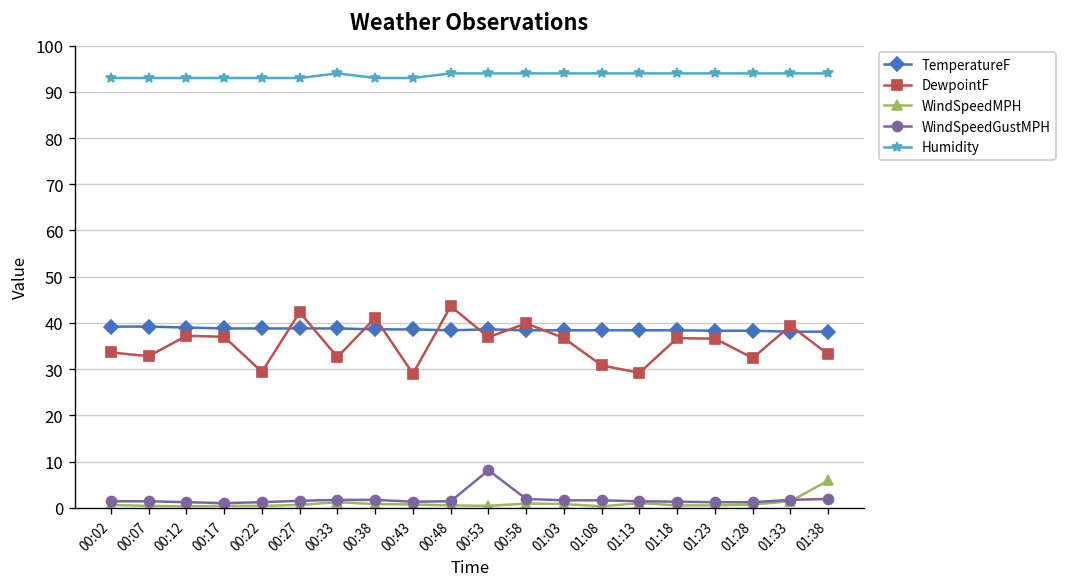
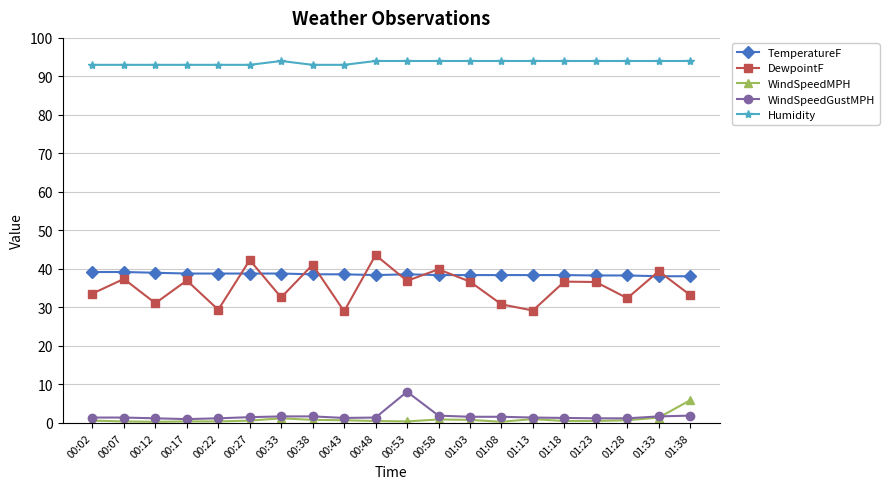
  {
    "DewpointF": {
      "00:02": 34,
-     "00:07": 33,
-     "00:12": 37,
+     "00:07": 37,
+     "00:12": 31,
      "00:17": 37,
      "00:22": 29,
      "00:27": 42,
      "00:33": 33,
      "00:38": 41,
      "00:43": 29,
      "00:48": 44,
      "00:53": 37,
      "00:58": 40,
      "01:03": 37,
      "01:08": 31,
      "01:13": 29,
      "01:18": 37,
      "01:23": 37,
      "01:28": 32,
      "01:33": 39,
      "01:38": 33
    },
    "WindSpeedMPH": {
      "00:02": 1,
      "00:07": 0,
      "00:12": 0,
      "00:22": 0,
      "00:27": 1,
      "00:38": 1,
      "00:48": 1,
      "00:53": 0,
      "00:58": 1,
      "01:03": 1,
      "01:08": 0,
      "01:18": 1,
      "01:23": 1,
      "01:38": 6
    },
    "WindSpeedGustMPH": {
      "00:02": 1,
      "00:07": 1,
      "00:12": 1,
      "00:22": 1,
      "00:27": 2,
      "00:38": 2,
      "00:48": 1,
      "00:53": 8,
      "00:58": 2,
      "01:03": 2,
      "01:08": 2,
      "01:18": 1,
      "01:23": 1,
      "01:38": 2
    }
  }
